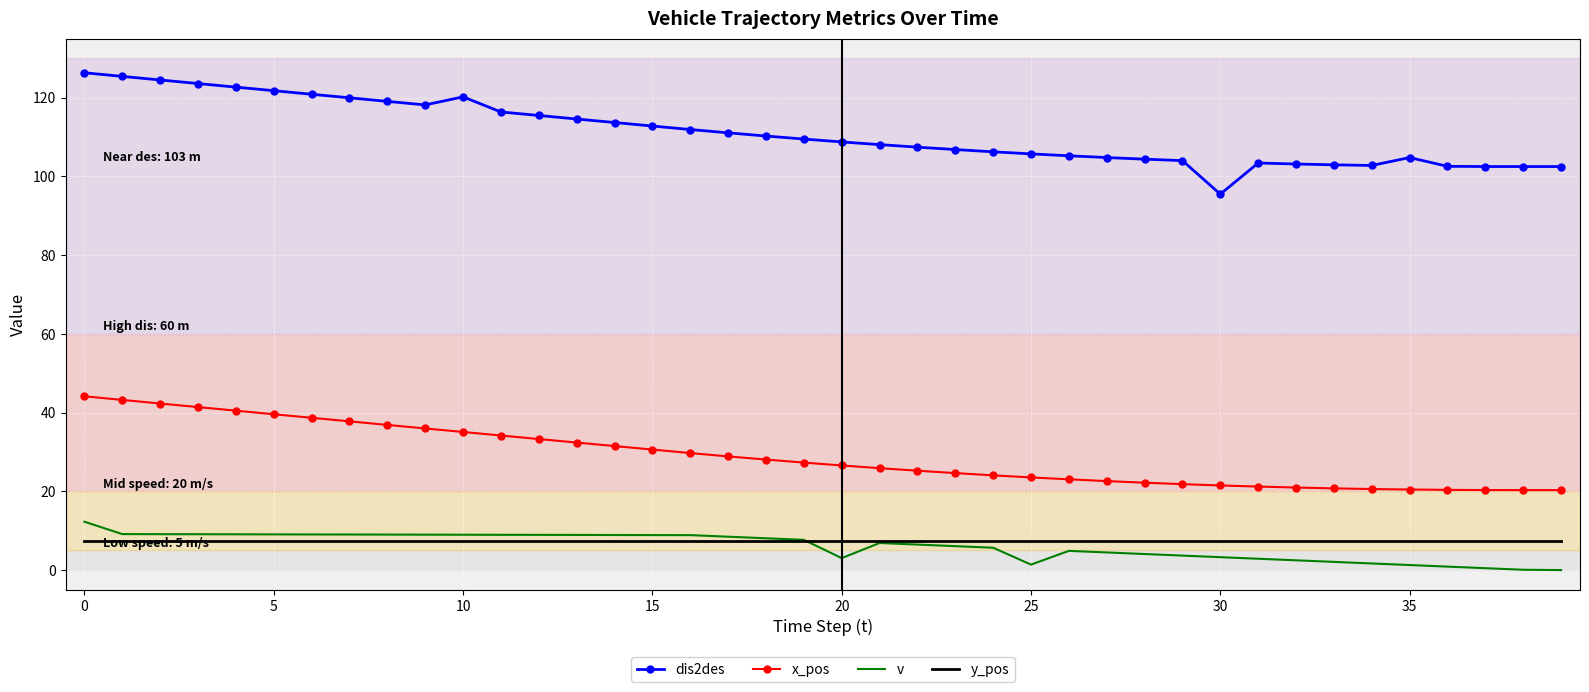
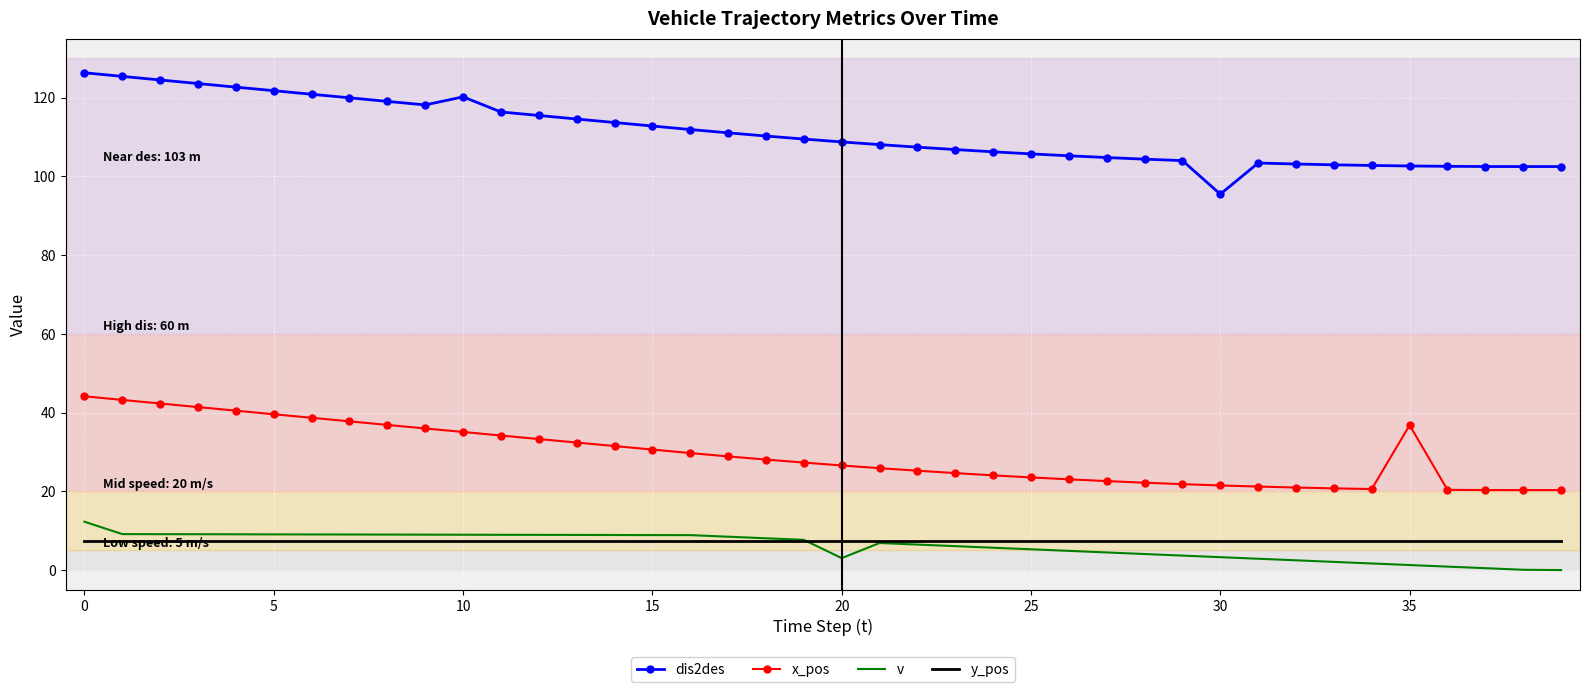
  {
    "dis2des": {
      "0": 126,
      "5": 122,
      "10": 120,
      "15": 113,
      "20": 109,
      "25": 106,
      "30": 96,
-     "35": 105
+     "35": 103
    },
    "x_pos": {
      "0": 44,
      "5": 40,
      "10": 35,
      "15": 31,
      "20": 27,
      "25": 24,
      "30": 22,
-     "35": 20
+     "35": 37
    },
    "v": {
      "0": 12,
      "5": 9,
      "10": 9,
      "15": 9,
      "20": 3,
-     "25": 1,
+     "25": 5,
      "30": 3,
      "35": 1
    },
    "y_pos": {
      "0": 8,
      "5": 8,
      "10": 8,
      "15": 8,
      "20": 8,
      "25": 8,
      "30": 8,
      "35": 8
    }
  }
